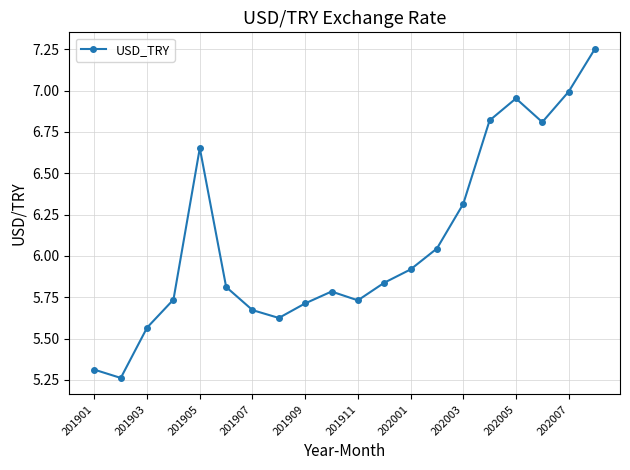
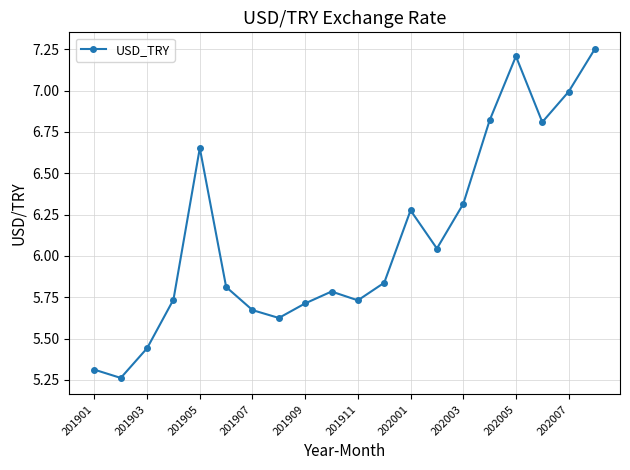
  {
    "201901": 5.31,
-   "201903": 5.57,
+   "201903": 5.44,
    "201905": 6.65,
    "201907": 5.67,
    "201909": 5.71,
    "201911": 5.73,
-   "202001": 5.92,
+   "202001": 6.28,
    "202003": 6.31,
-   "202005": 6.95,
+   "202005": 7.21,
    "202007": 6.99
  }
